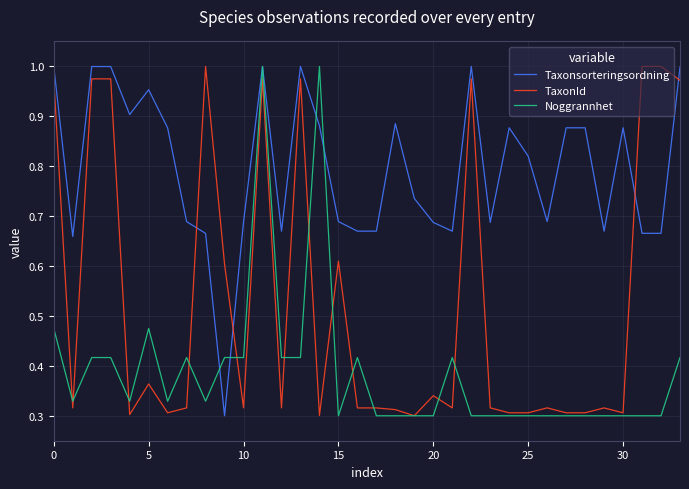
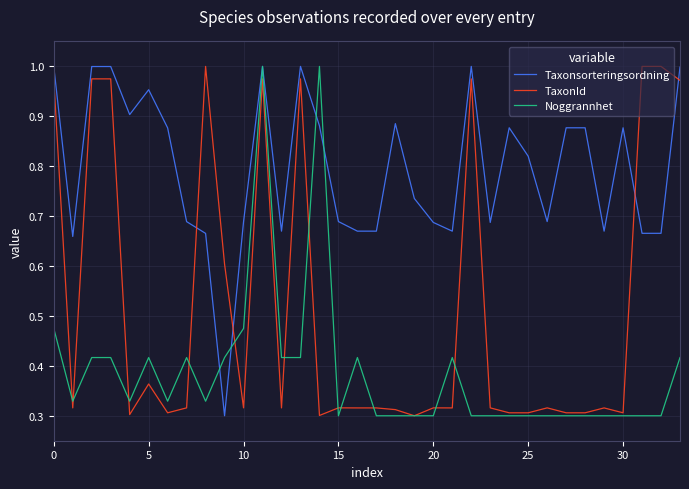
  {
    "Taxonsorteringsordning": {
      "0": 1.00,
      "5": 0.95,
      "10": 0.69,
      "15": 0.69,
      "20": 0.69,
      "25": 0.82,
      "30": 0.88
    },
    "TaxonId": {
      "0": 0.98,
      "5": 0.36,
      "10": 0.32,
-     "15": 0.61,
-     "20": 0.34,
+     "15": 0.32,
+     "20": 0.32,
      "25": 0.31,
      "30": 0.31
    },
    "Noggrannhet": {
      "0": 0.48,
-     "5": 0.48,
-     "10": 0.42,
+     "5": 0.42,
+     "10": 0.48,
      "15": 0.30,
      "20": 0.30,
      "25": 0.30,
      "30": 0.30
    }
  }
